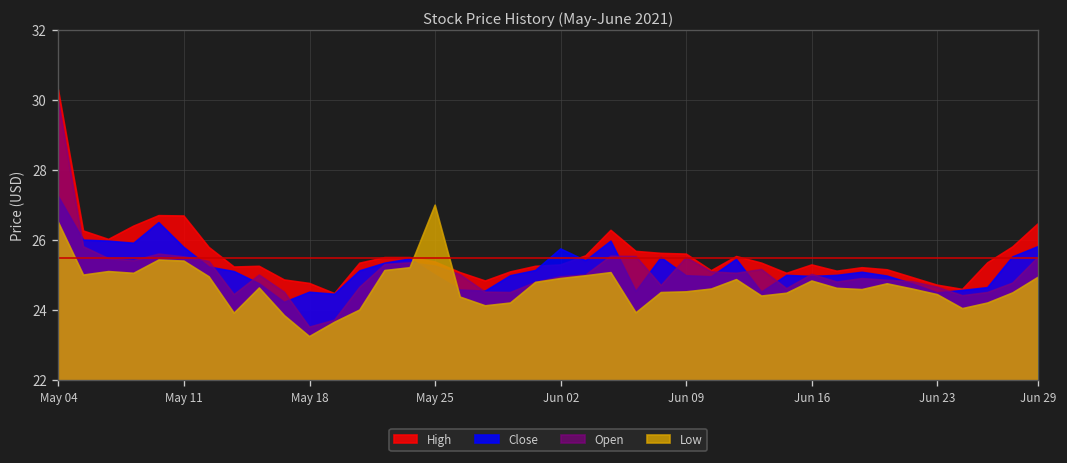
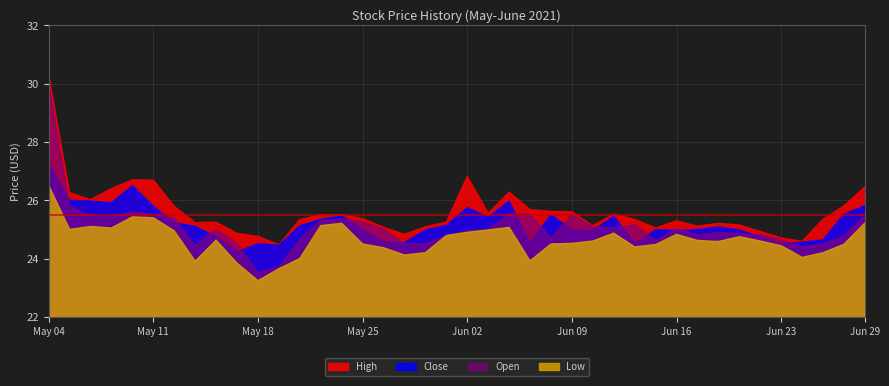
  {
    "High": {
      "May 04": 30.3,
      "May 11": 26.7,
      "May 18": 24.8,
      "May 25": 25.4,
-     "Jun 02": 25.3,
+     "Jun 02": 26.8,
      "Jun 09": 25.6,
      "Jun 16": 25.3,
      "Jun 29": 26.5
    },
    "Close": {
      "May 04": 27.2,
      "May 11": 25.8,
      "May 18": 24.5,
      "May 25": 25.0,
      "Jun 02": 25.7,
      "Jun 09": 25.0,
      "Jun 29": 25.8
    },
    "Open": {
      "May 04": 30.0,
      "May 11": 25.5,
      "May 18": 23.5,
      "May 25": 25.3,
      "Jun 09": 25.5,
      "Jun 29": 25.5
    },
    "Low": {
      "May 04": 26.5,
      "May 11": 25.4,
      "May 18": 23.2,
-     "May 25": 27.0,
+     "May 25": 24.5,
      "Jun 09": 24.5,
      "Jun 16": 24.8,
-     "Jun 29": 24.9
+     "Jun 29": 25.2
    }
  }
